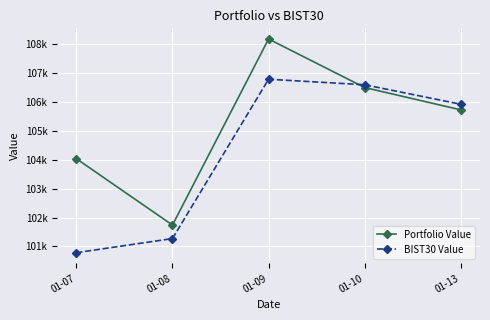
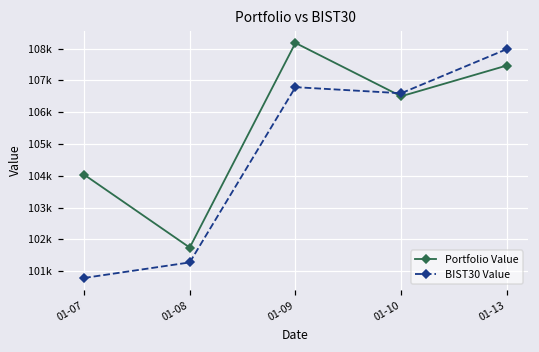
  {
    "Portfolio Value": {
      "01-07": 104000,
      "01-08": 101700,
      "01-09": 108200,
      "01-10": 106500,
-     "01-13": 105700
+     "01-13": 107500
    },
    "BIST30 Value": {
      "01-07": 100800,
      "01-08": 101300,
      "01-09": 106800,
      "01-10": 106600,
-     "01-13": 105900
+     "01-13": 108000
    }
  }
